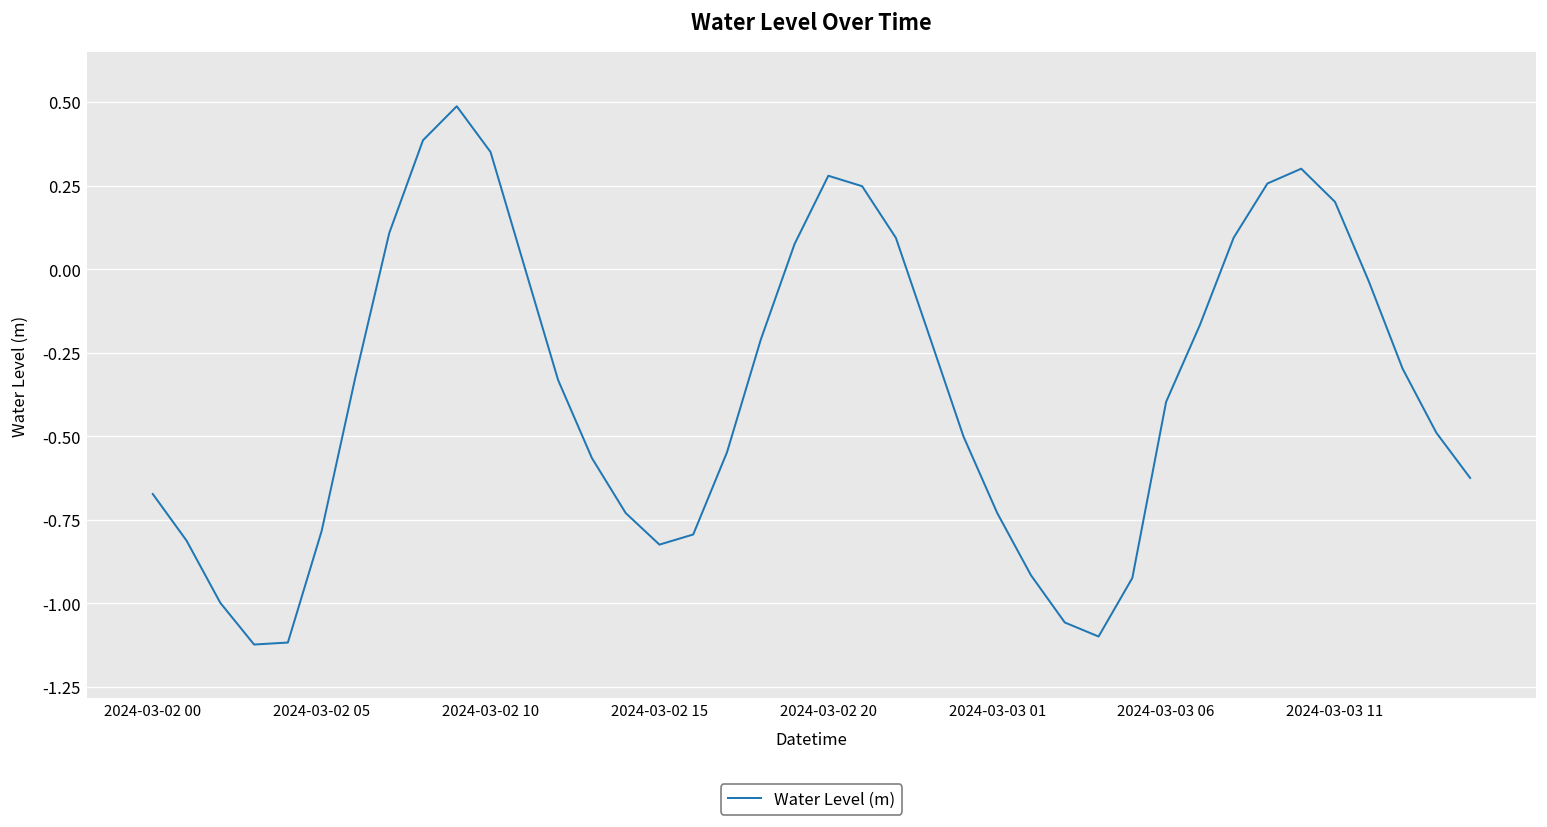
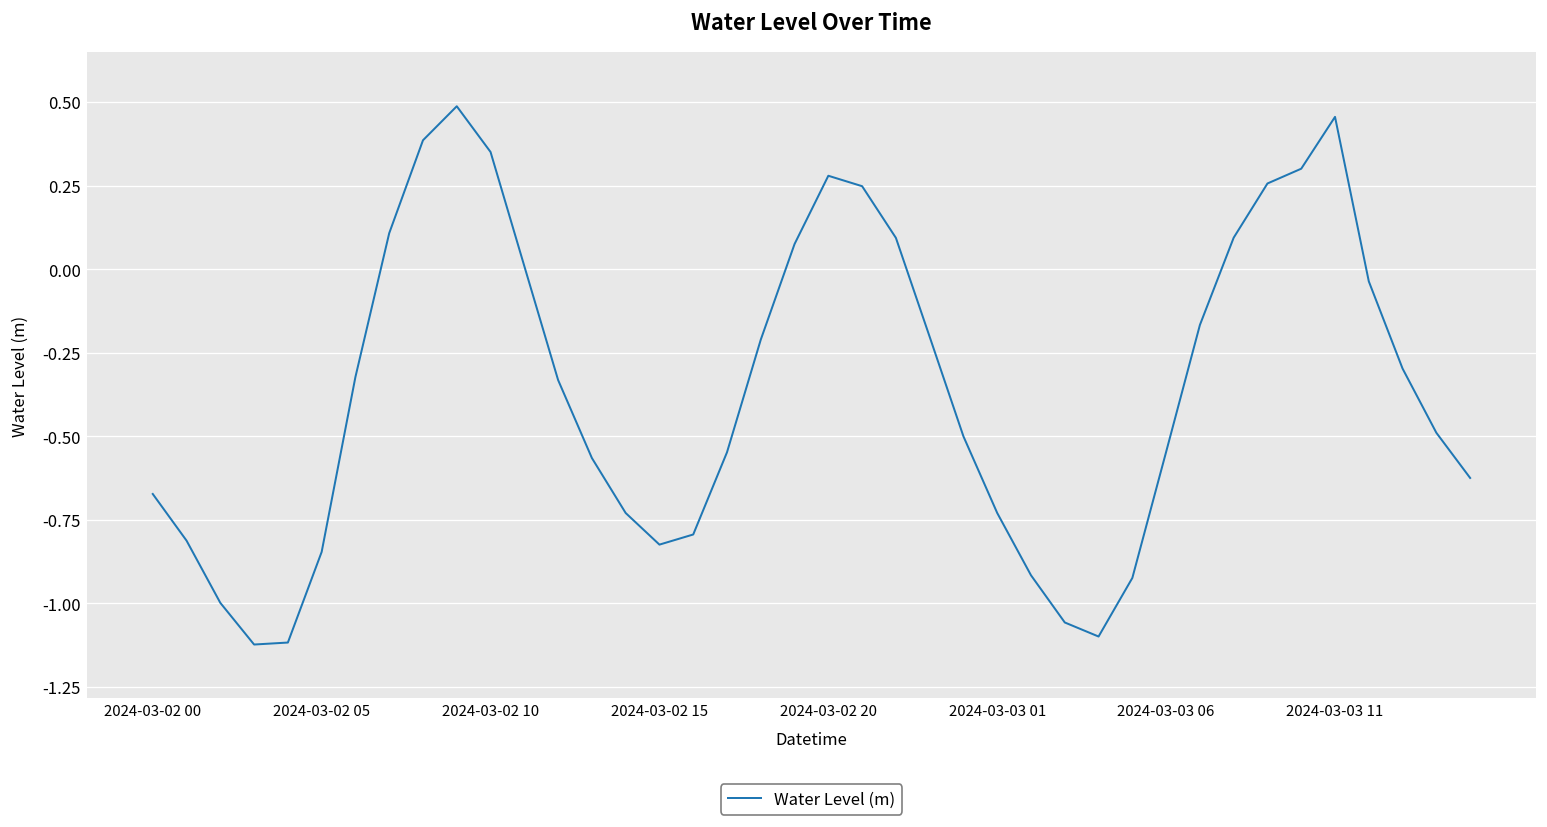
  {
    "2024-03-02 00": -0.67,
-   "2024-03-02 05": -0.78,
+   "2024-03-02 05": -0.85,
    "2024-03-02 10": 0.35,
    "2024-03-02 15": -0.82,
    "2024-03-02 20": 0.28,
    "2024-03-03 01": -0.73,
-   "2024-03-03 06": -0.40,
-   "2024-03-03 11": 0.20
+   "2024-03-03 06": -0.55,
+   "2024-03-03 11": 0.46
  }
